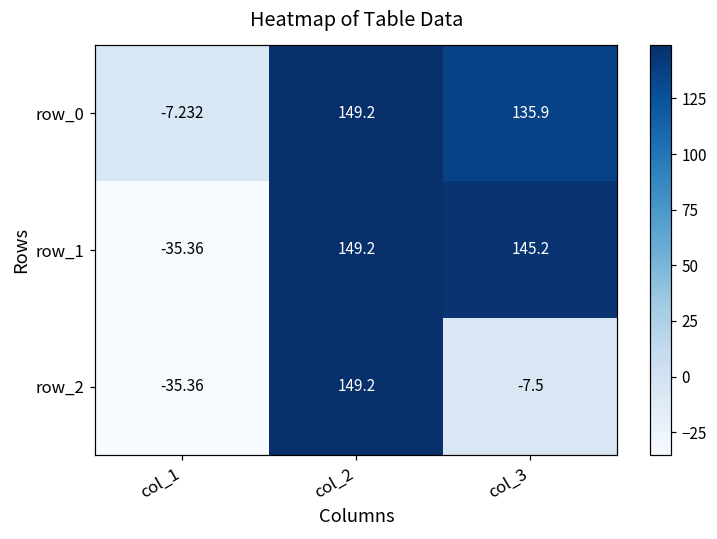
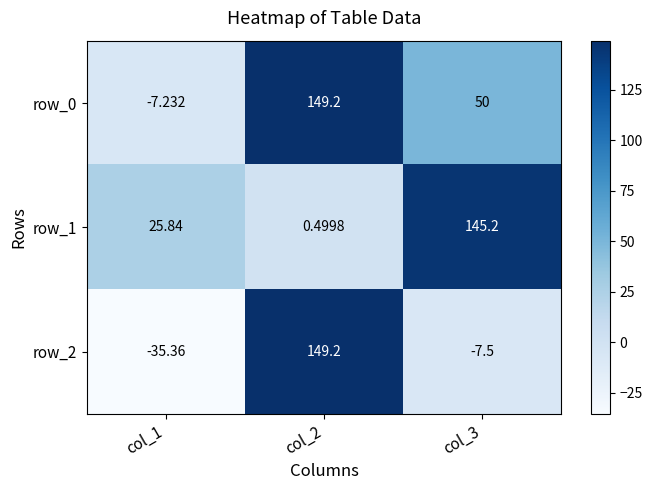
  {
    "row_0": {
      "col_1": -7.232,
      "col_2": 149.2,
-     "col_3": 135.9
+     "col_3": 50
    },
    "row_1": {
-     "col_1": -35.36,
-     "col_2": 149.2,
+     "col_1": 25.84,
+     "col_2": 0.4998,
      "col_3": 145.2
    },
    "row_2": {
      "col_1": -35.36,
      "col_2": 149.2,
      "col_3": -7.5
    }
  }
